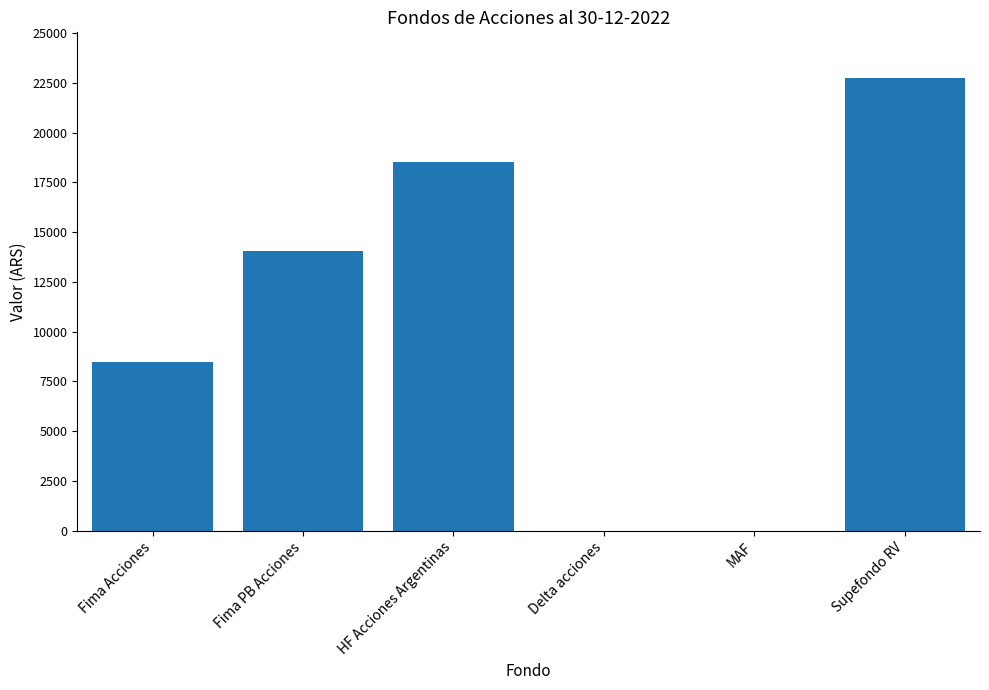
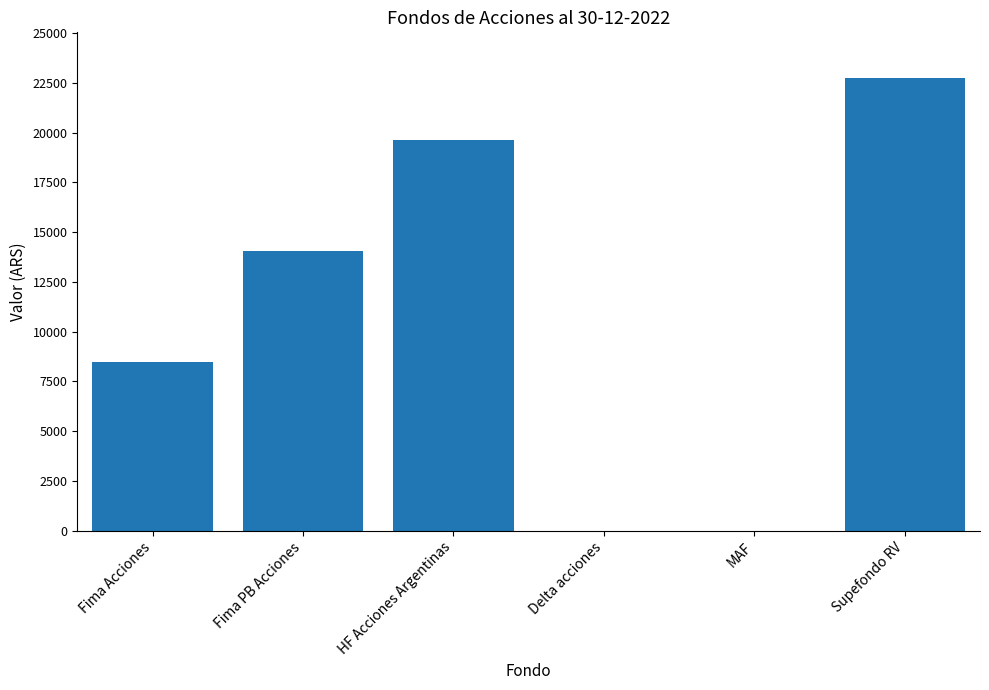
  {
    "Fima Acciones": 8500,
    "Fima PB Acciones": 14000,
-   "HF Acciones Argentinas": 18500,
+   "HF Acciones Argentinas": 19600,
    "Delta acciones": 0,
    "MAF": 0,
    "Supefondo RV": 22800
  }
